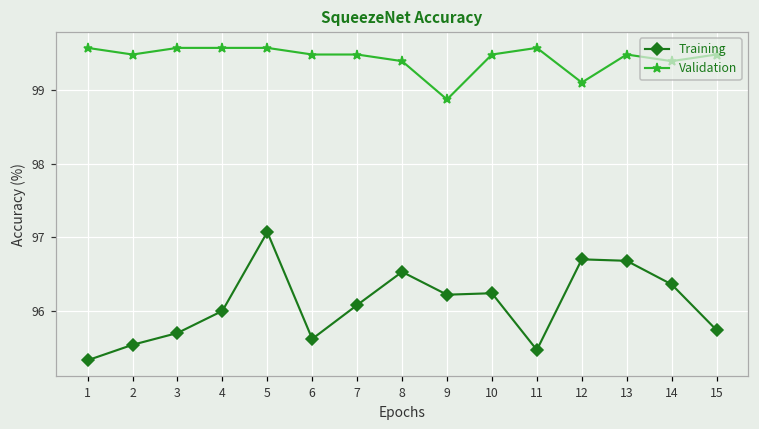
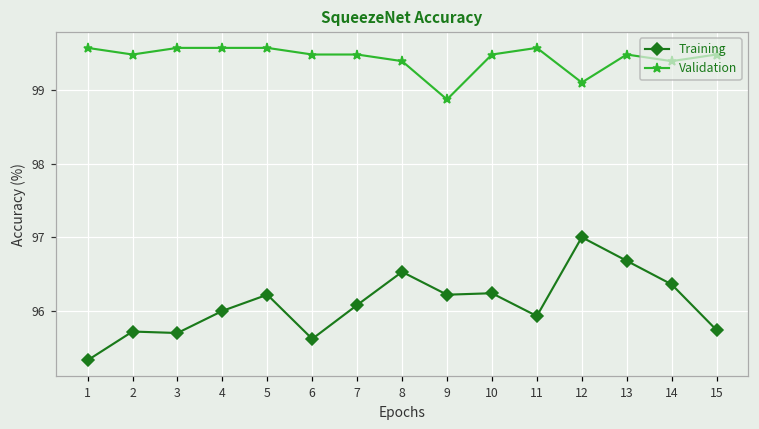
  {
    "Training": {
      "1": 95.3,
-     "2": 95.5,
+     "2": 95.7,
      "3": 95.7,
      "4": 96.0,
-     "5": 97.1,
+     "5": 96.2,
      "6": 95.6,
      "7": 96.1,
      "8": 96.5,
      "9": 96.2,
      "10": 96.2,
-     "11": 95.5,
-     "12": 96.7,
+     "11": 95.9,
+     "12": 97.0,
      "13": 96.7,
      "14": 96.4,
      "15": 95.7
    },
    "Validation": {
      "1": 99.6,
      "2": 99.5,
      "3": 99.6,
      "4": 99.6,
      "5": 99.6,
      "6": 99.5,
      "7": 99.5,
      "8": 99.4,
      "9": 98.9,
      "10": 99.5,
      "11": 99.6,
      "12": 99.1,
      "13": 99.5
    }
  }
